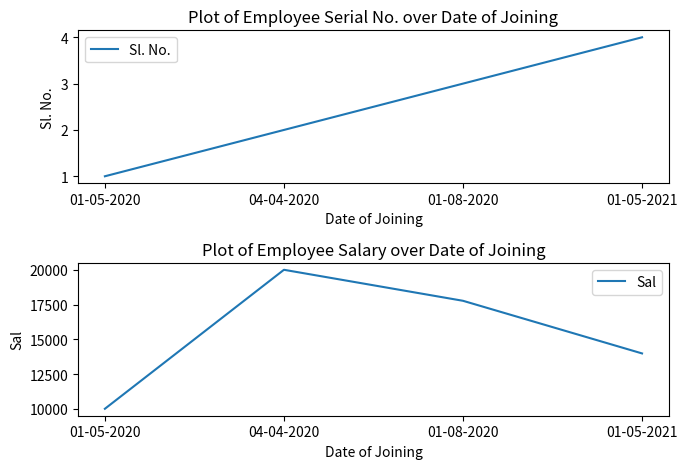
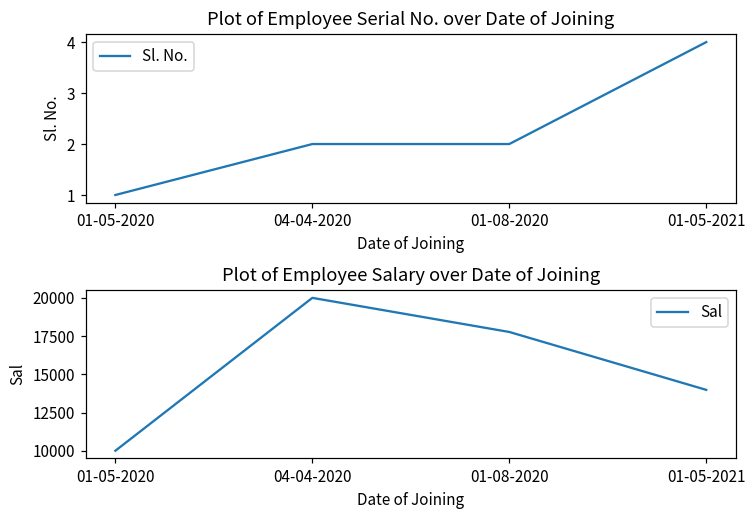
  {
    "Plot of Employee Serial No. over Date of Joining": {
      "01-05-2020": 1,
      "04-04-2020": 2,
-     "01-08-2020": 3,
+     "01-08-2020": 2,
      "01-05-2021": 4
    },
    "Plot of Employee Salary over Date of Joining": {
      "01-05-2020": 10000,
      "04-04-2020": 20000,
      "01-08-2020": 17800,
      "01-05-2021": 14000
    }
  }
